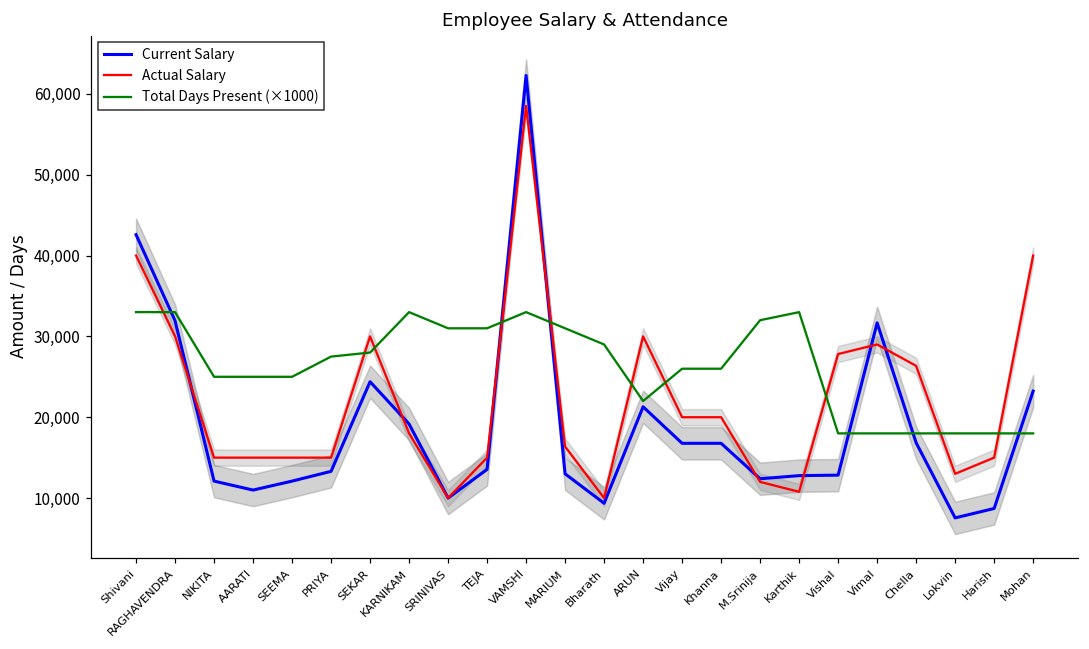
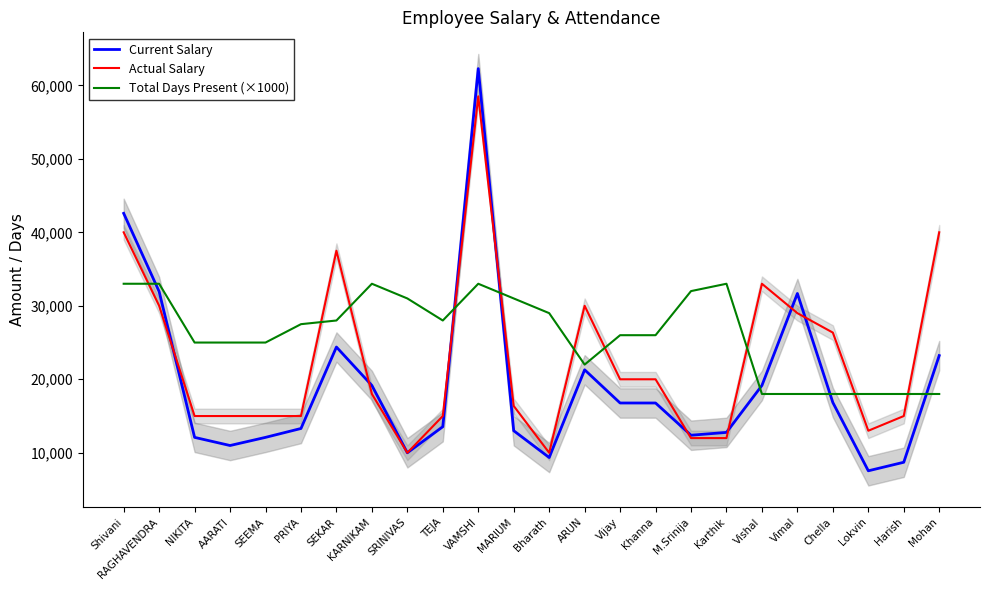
  {
    "Current Salary": {
      "Shivani": "43,000",
      "RAGHAVENDRA": "32,000",
      "NIKITA": "12,000",
      "AARATI": "11,000",
      "SEEMA": "12,000",
      "PRIYA": "13,000",
      "SEKAR": "24,000",
      "TEJA": "14,000",
      "VAMSHI": "62,000",
      "MARIUM": "13,000",
      "Bharath": "9,000",
      "ARUN": "21,000",
      "Vijay": "17,000",
      "Khanna": "17,000",
      "M.Srinija": "12,000",
-     "Vishal": "13,000",
+     "Vishal": "19,000",
      "Vimal": "32,000",
      "Chella": "17,000",
      "Lokvin": "8,000",
      "Harish": "9,000",
      "Mohan": "23,000"
    },
    "Actual Salary": {
      "Shivani": "40,000",
      "RAGHAVENDRA": "30,000",
      "NIKITA": "15,000",
      "AARATI": "15,000",
      "SEEMA": "15,000",
-     "SEKAR": "30,000",
+     "SEKAR": "37,000",
      "KARNIKAM": "18,000",
      "TEJA": "15,000",
      "VAMSHI": "59,000",
      "MARIUM": "16,000",
      "Bharath": "10,000",
      "ARUN": "30,000",
      "Vijay": "20,000",
      "Khanna": "20,000",
      "M.Srinija": "12,000",
-     "Karthik": "11,000",
-     "Vishal": "28,000",
+     "Karthik": "12,000",
+     "Vishal": "33,000",
      "Vimal": "29,000",
      "Chella": "26,000",
      "Lokvin": "13,000",
      "Harish": "15,000",
      "Mohan": "40,000"
    },
    "Total Days Present (×1000)": {
      "Shivani": "33,000",
      "RAGHAVENDRA": "33,000",
      "NIKITA": "25,000",
      "AARATI": "25,000",
      "SEEMA": "25,000",
      "PRIYA": "28,000",
      "SEKAR": "28,000",
      "KARNIKAM": "33,000",
      "SRINIVAS": "31,000",
-     "TEJA": "31,000",
+     "TEJA": "28,000",
      "VAMSHI": "33,000",
      "MARIUM": "31,000",
      "Bharath": "29,000",
      "ARUN": "22,000",
      "Vijay": "26,000",
      "Khanna": "26,000",
      "M.Srinija": "32,000",
      "Karthik": "33,000",
      "Vishal": "18,000",
      "Vimal": "18,000",
      "Chella": "18,000",
      "Lokvin": "18,000",
      "Harish": "18,000",
      "Mohan": "18,000"
    }
  }
